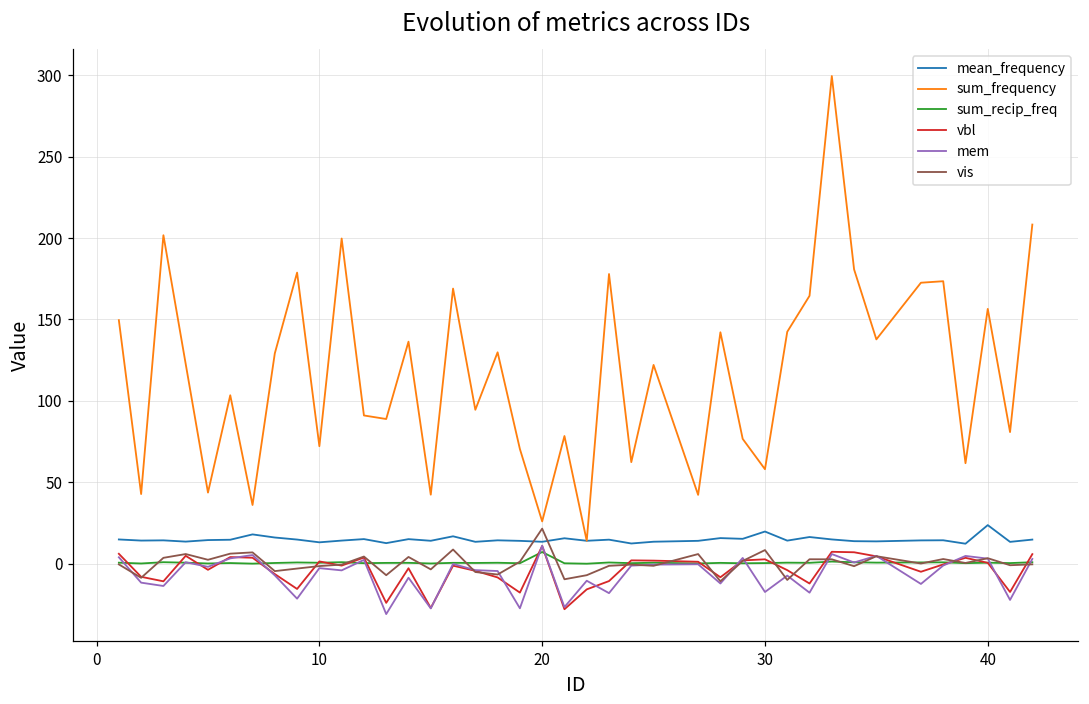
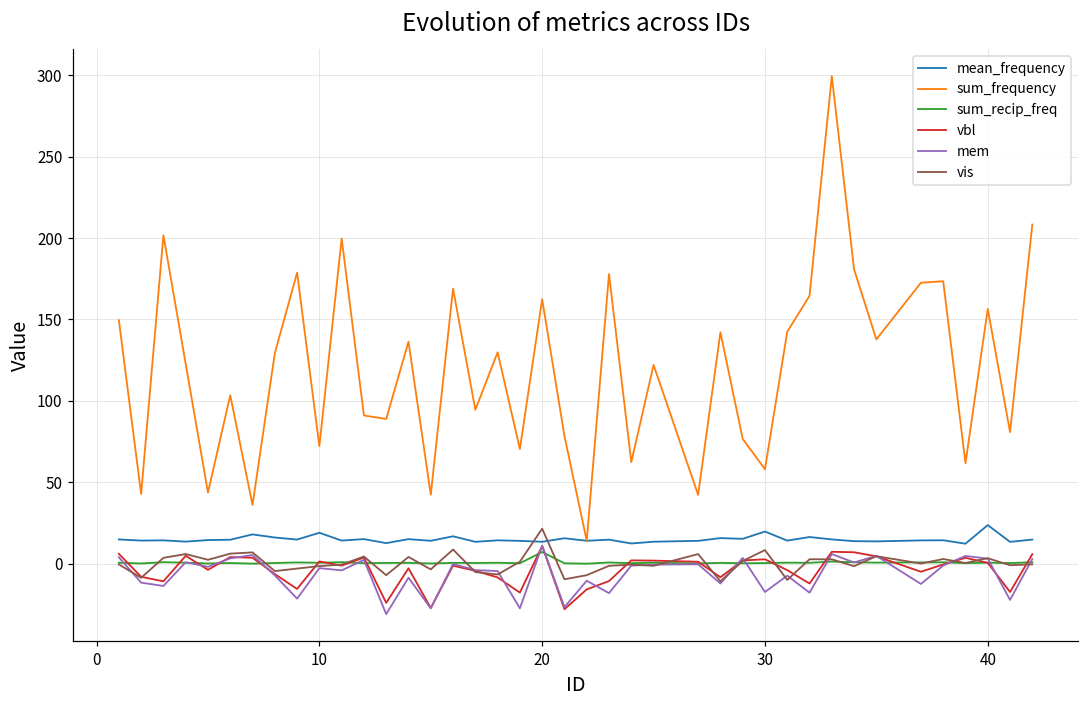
  {
    "mean_frequency": {
-     "10": 13,
+     "10": 19,
      "20": 14,
      "30": 20,
      "40": 24
    },
    "sum_frequency": {
      "10": 72,
-     "20": 26,
+     "20": 162,
      "30": 58,
      "40": 156
    },
    "sum_recip_freq": {
      "20": 7,
      "30": 0
    },
    "vbl": {
      "30": 3
    },
    "mem": {
      "30": -17
    },
    "vis": {
      "20": 22,
      "30": 8
    }
  }
